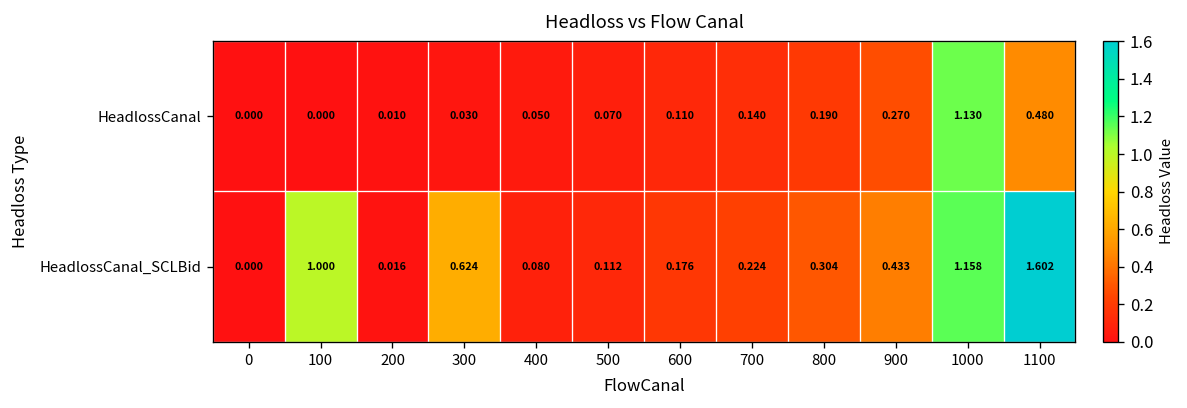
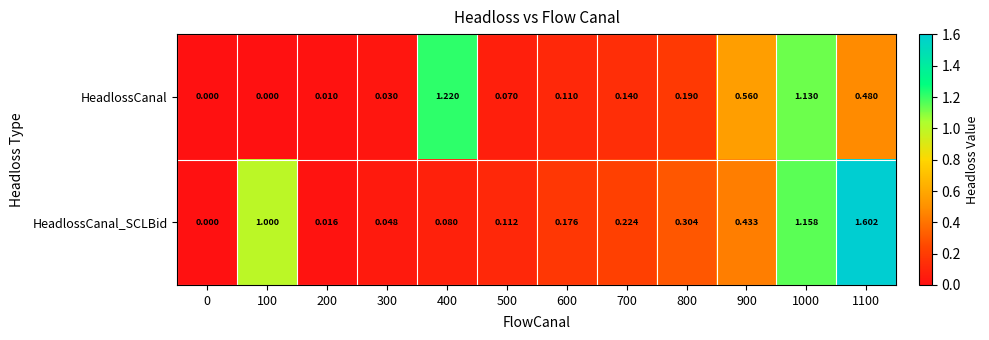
  {
    "HeadlossCanal": {
      "0": 0.000,
      "100": 0.000,
      "200": 0.010,
      "300": 0.030,
-     "400": 0.050,
+     "400": 1.220,
      "500": 0.070,
      "600": 0.110,
      "700": 0.140,
      "800": 0.190,
-     "900": 0.270,
+     "900": 0.560,
      "1000": 1.130,
      "1100": 0.480
    },
    "HeadlossCanal_SCLBid": {
      "0": 0.000,
      "100": 1.000,
      "200": 0.016,
-     "300": 0.624,
+     "300": 0.048,
      "400": 0.080,
      "500": 0.112,
      "600": 0.176,
      "700": 0.224,
      "800": 0.304,
      "900": 0.433,
      "1000": 1.158,
      "1100": 1.602
    }
  }
